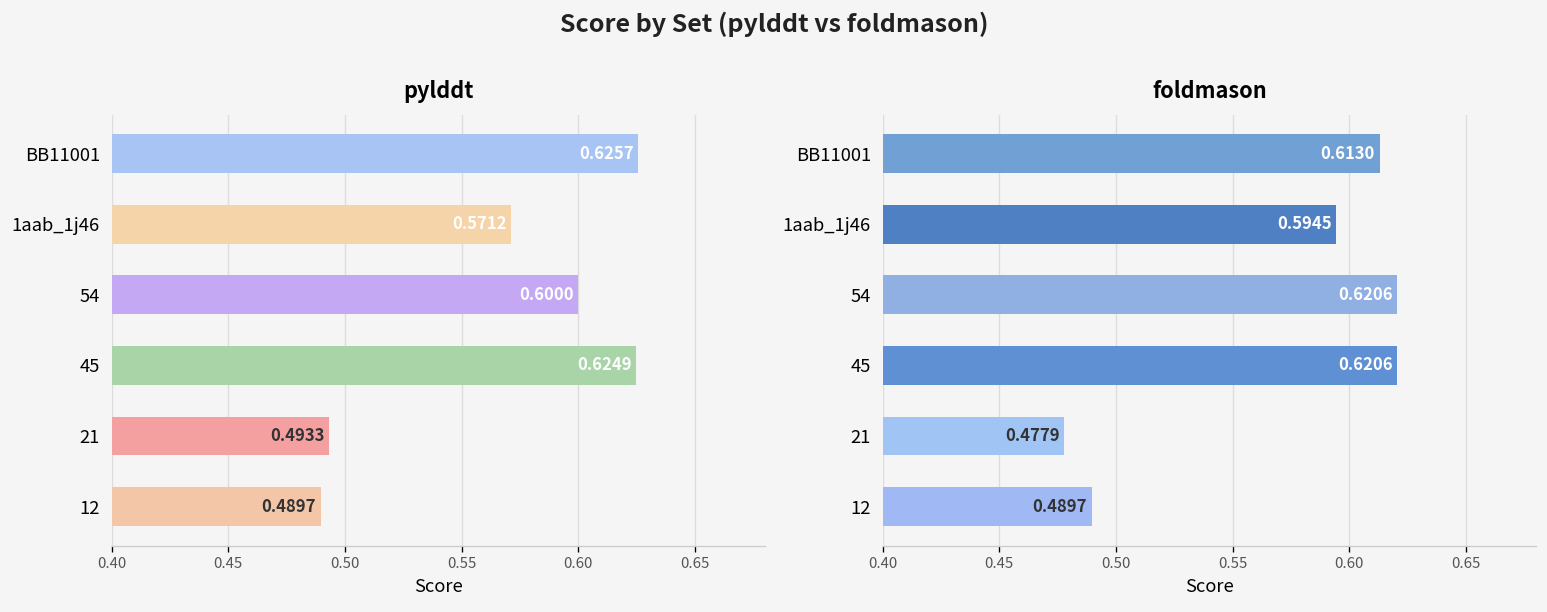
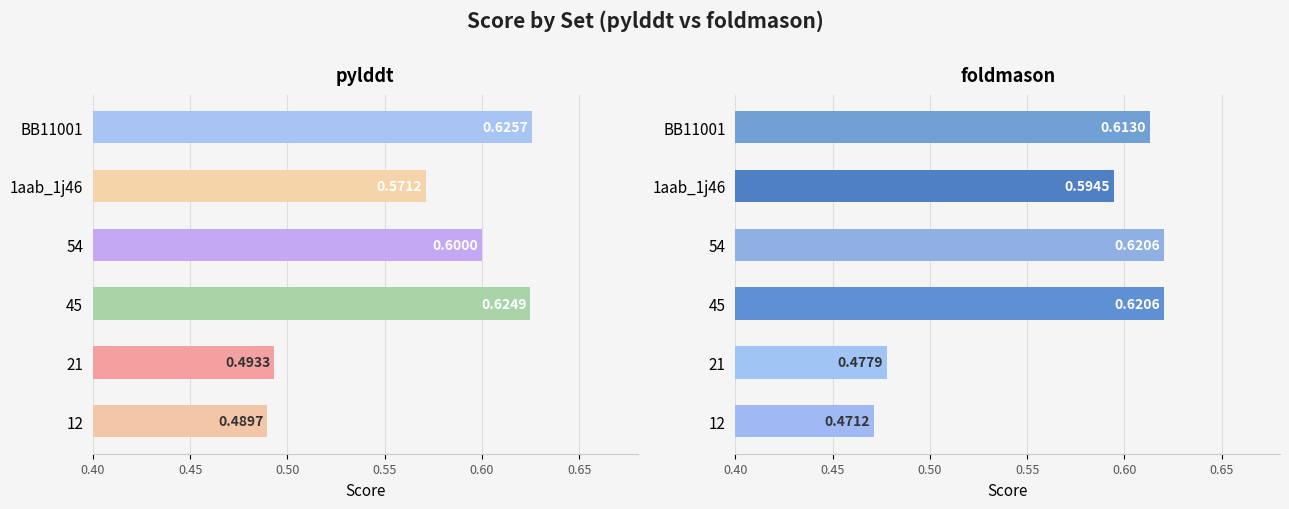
  {
    "pylddt": {
      "BB11001": 0.6257,
      "1aab_1j46": 0.5712,
      "54": 0.6000,
      "45": 0.6249,
      "21": 0.4933,
      "12": 0.4897
    },
    "foldmason": {
      "BB11001": 0.6130,
      "1aab_1j46": 0.5945,
      "54": 0.6206,
      "45": 0.6206,
      "21": 0.4779,
-     "12": 0.4897
+     "12": 0.4712
    }
  }
